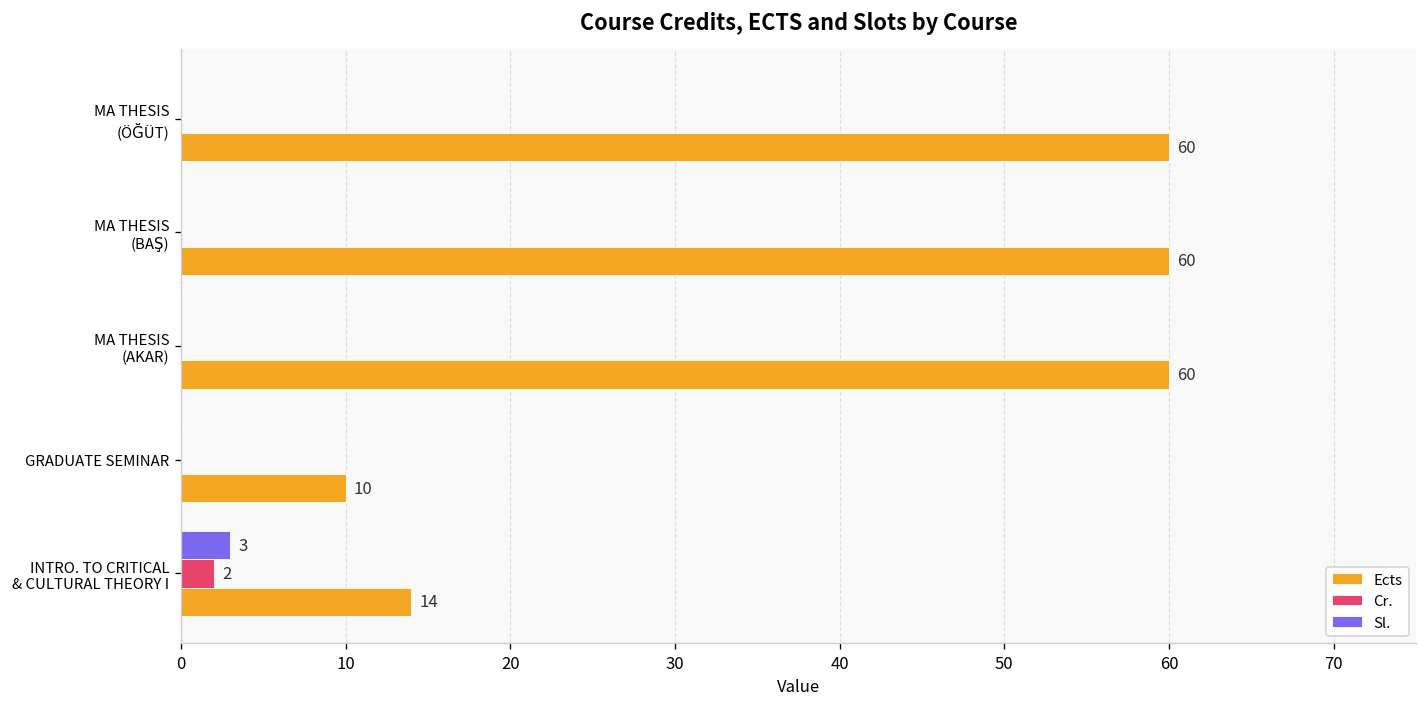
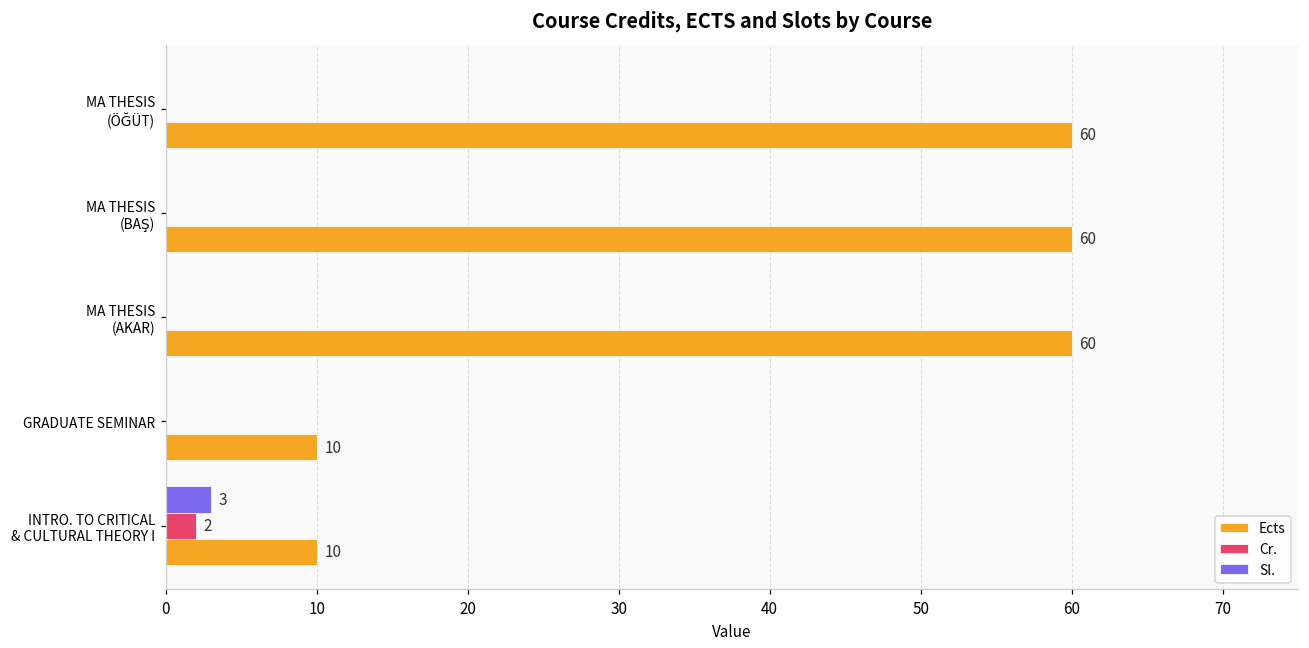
  {
    "Ects": {
      "MA THESIS (ÖĞÜT)": 60,
      "MA THESIS (BAŞ)": 60,
      "MA THESIS (AKAR)": 60,
      "GRADUATE SEMINAR": 10,
-     "INTRO. TO CRITICAL & CULTURAL THEORY I": 14
+     "INTRO. TO CRITICAL & CULTURAL THEORY I": 10
    },
    "Cr.": {
      "INTRO. TO CRITICAL & CULTURAL THEORY I": 2
    },
    "Sl.": {
      "INTRO. TO CRITICAL & CULTURAL THEORY I": 3
    }
  }
